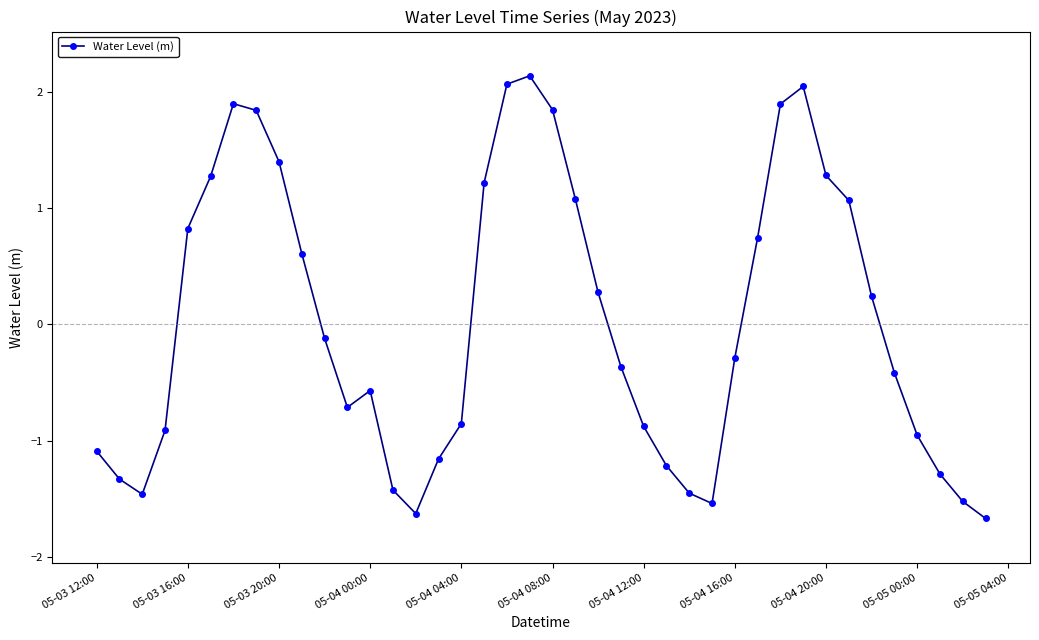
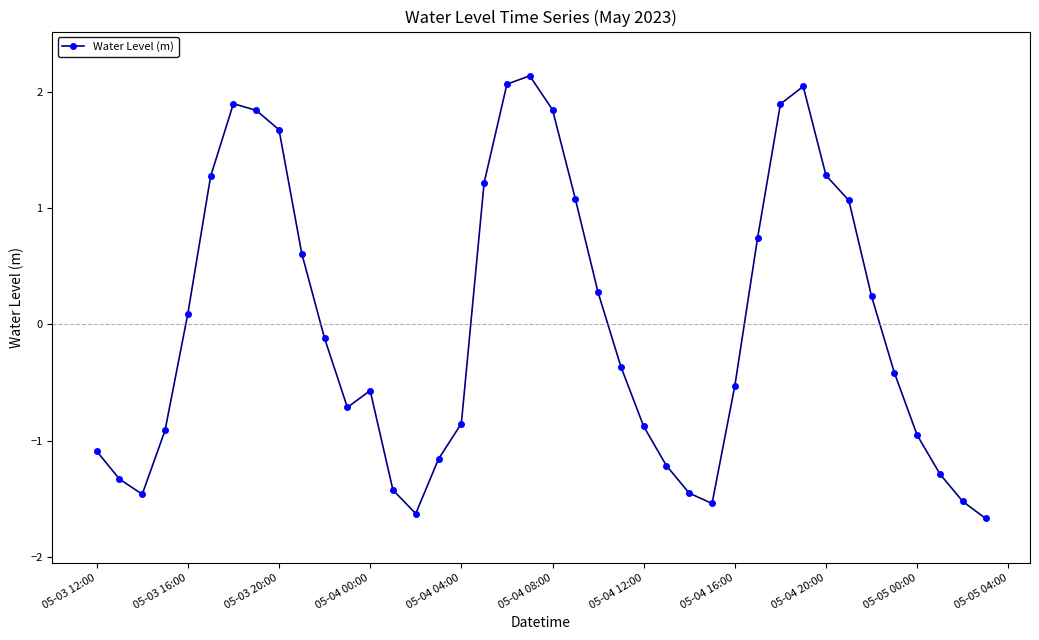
  {
    "05-03 12:00": -1.09,
-   "05-03 16:00": 0.83,
-   "05-03 20:00": 1.40,
+   "05-03 16:00": 0.09,
+   "05-03 20:00": 1.68,
    "05-04 00:00": -0.57,
    "05-04 04:00": -0.85,
    "05-04 08:00": 1.85,
    "05-04 12:00": -0.88,
-   "05-04 16:00": -0.29,
+   "05-04 16:00": -0.53,
    "05-04 20:00": 1.28,
    "05-05 00:00": -0.95
  }
